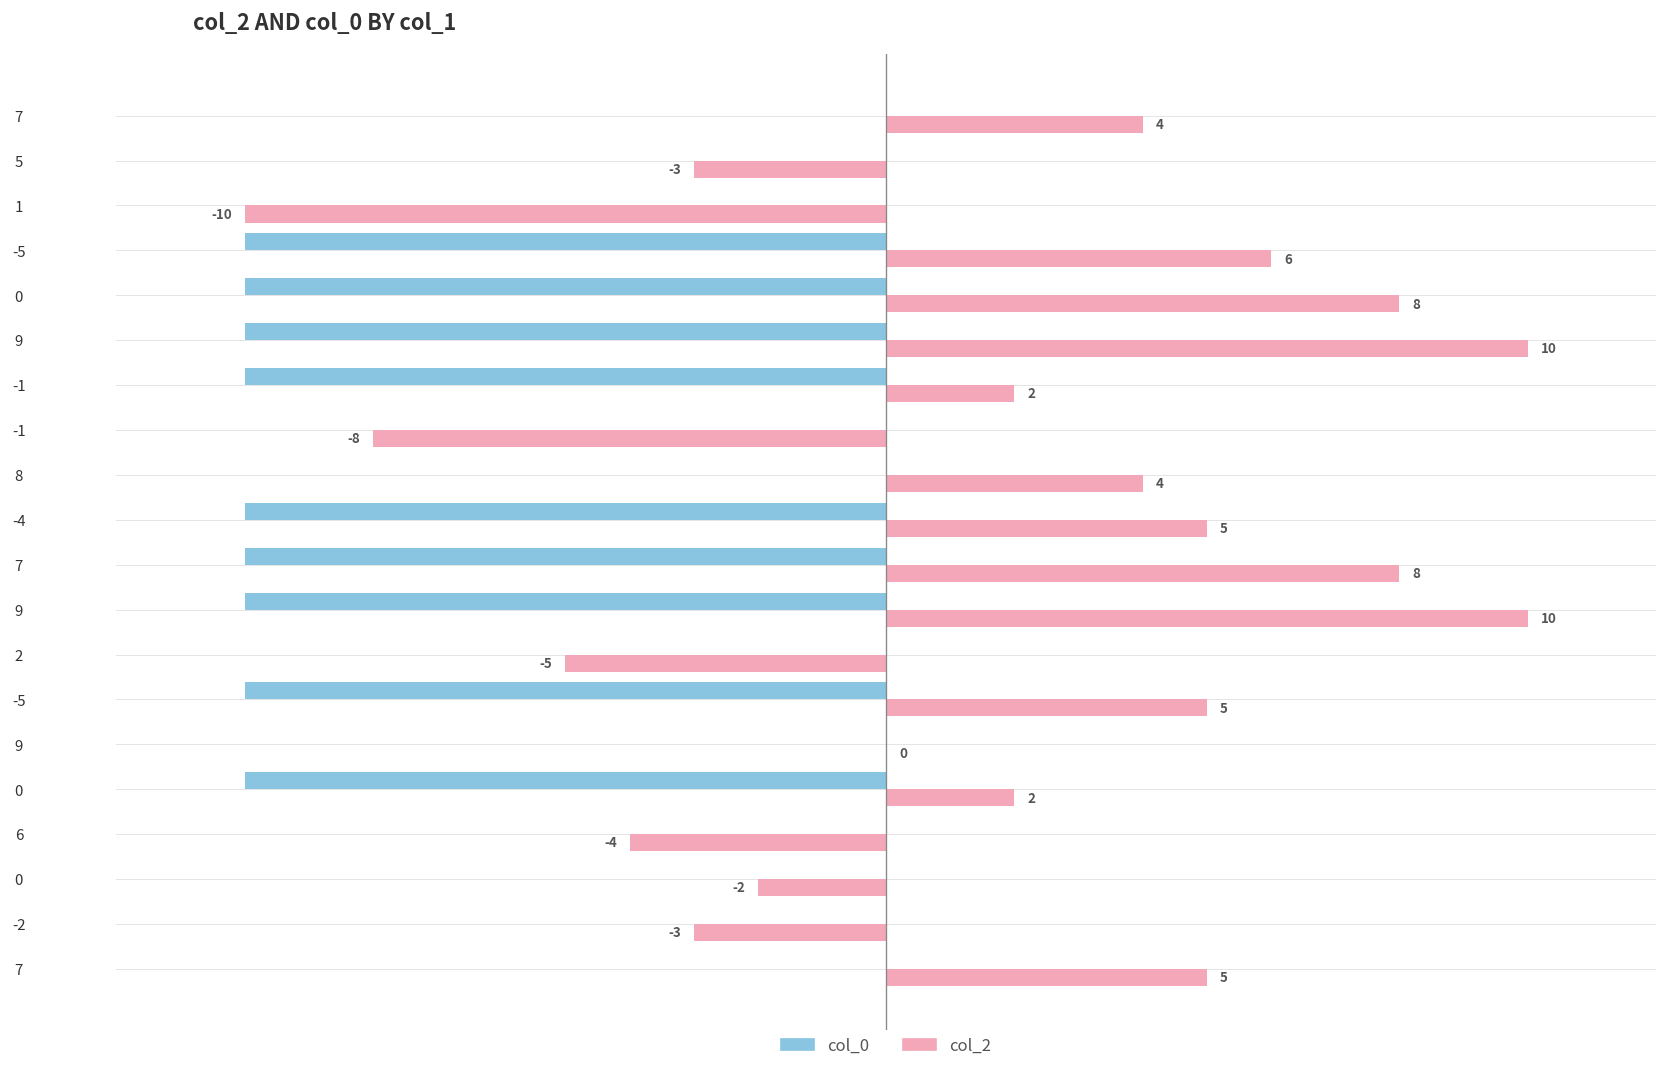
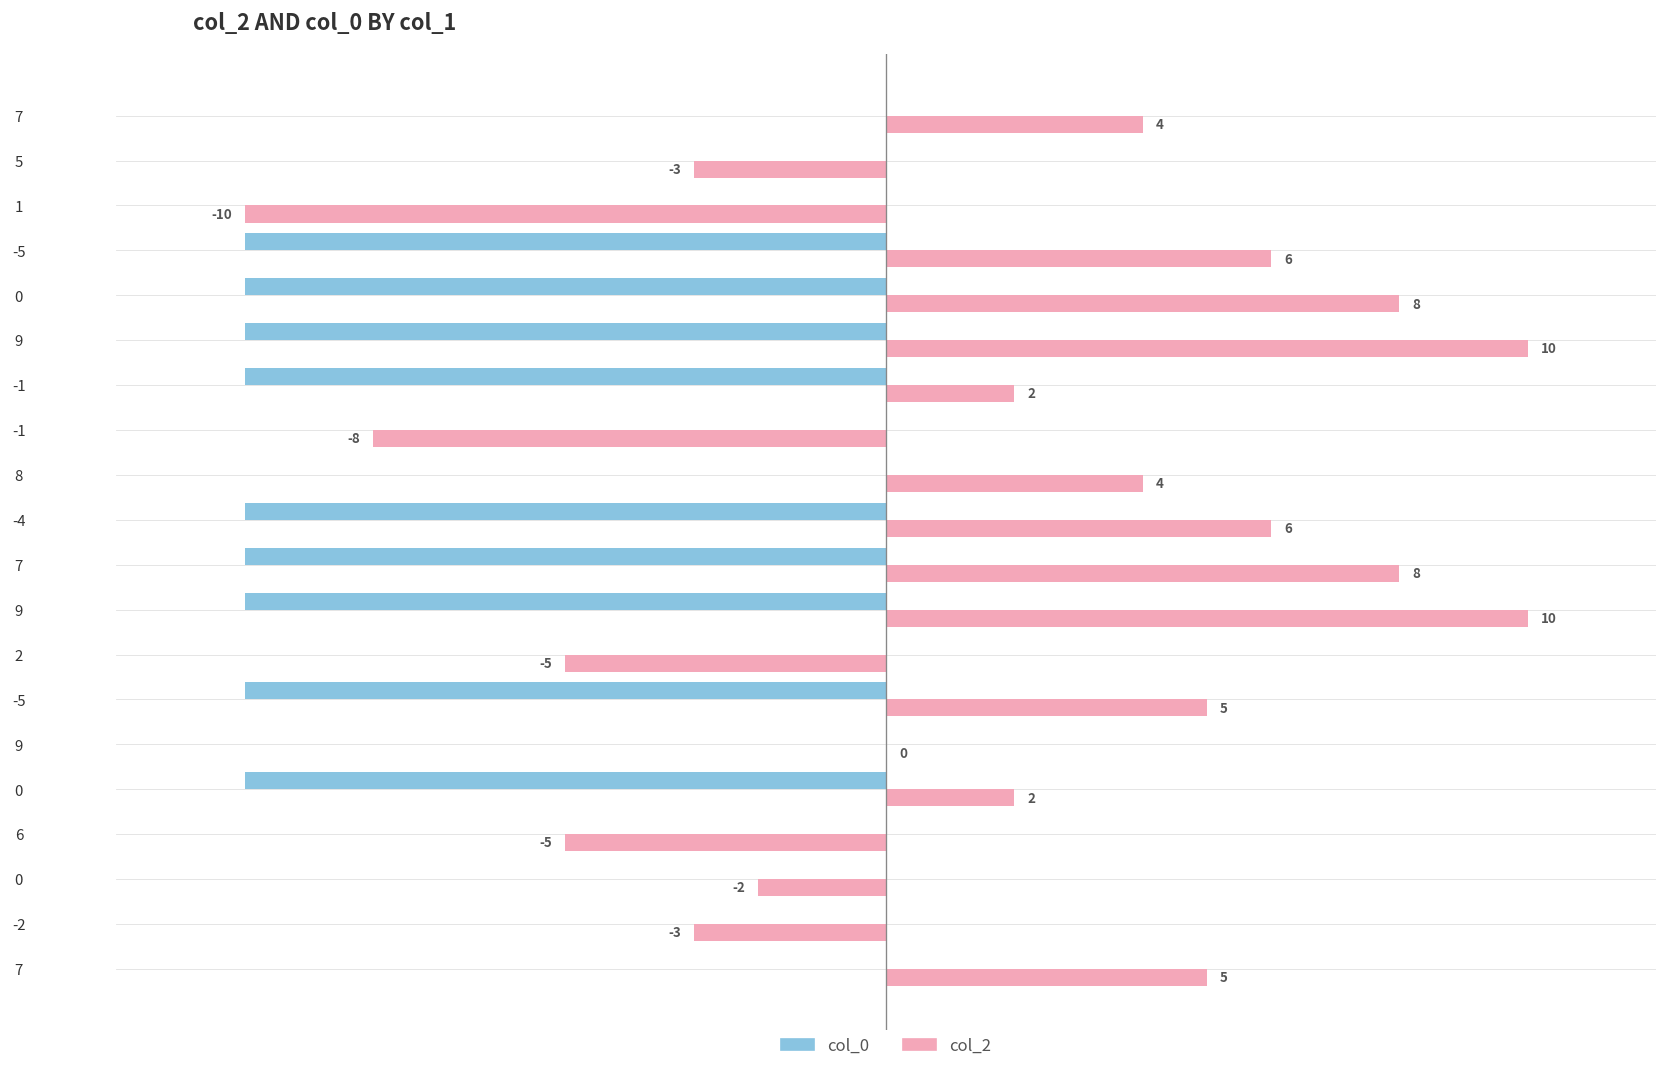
  {
    "col_2": {
      "5": -3,
      "1": -10,
      "8": 4,
-     "-4": 5,
+     "-4": 6,
      "2": -5,
-     "6": -4,
+     "6": -5,
      "-2": -3
    }
  }
